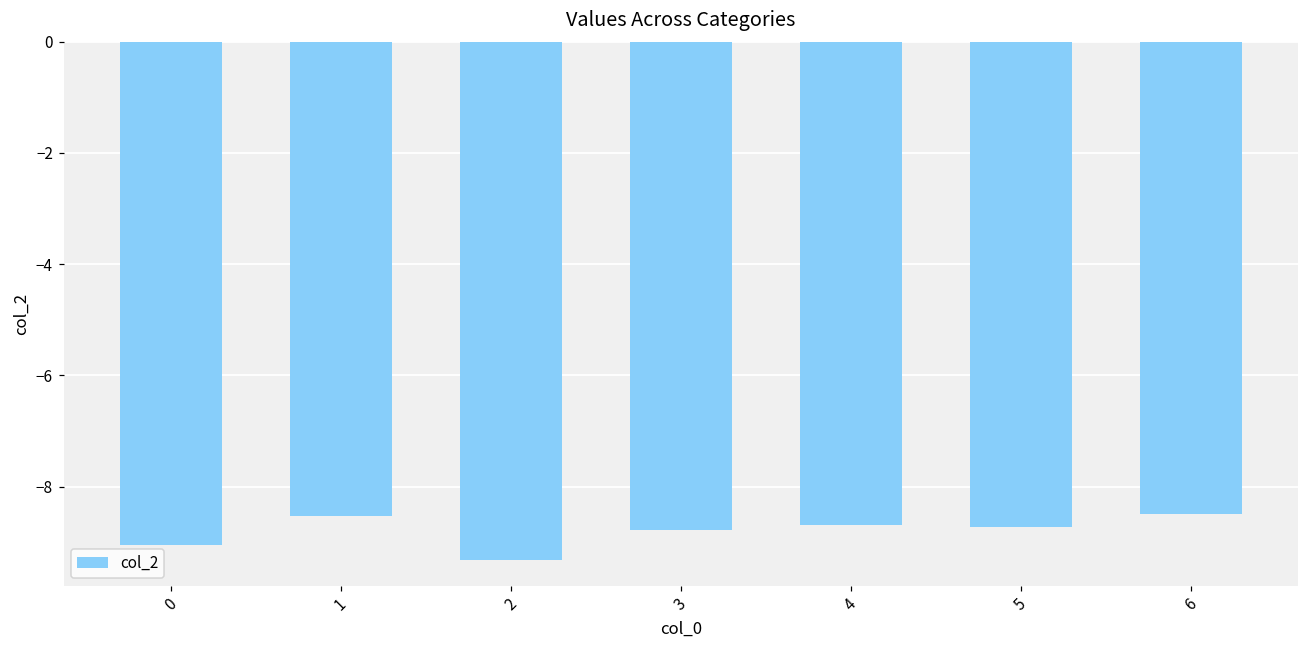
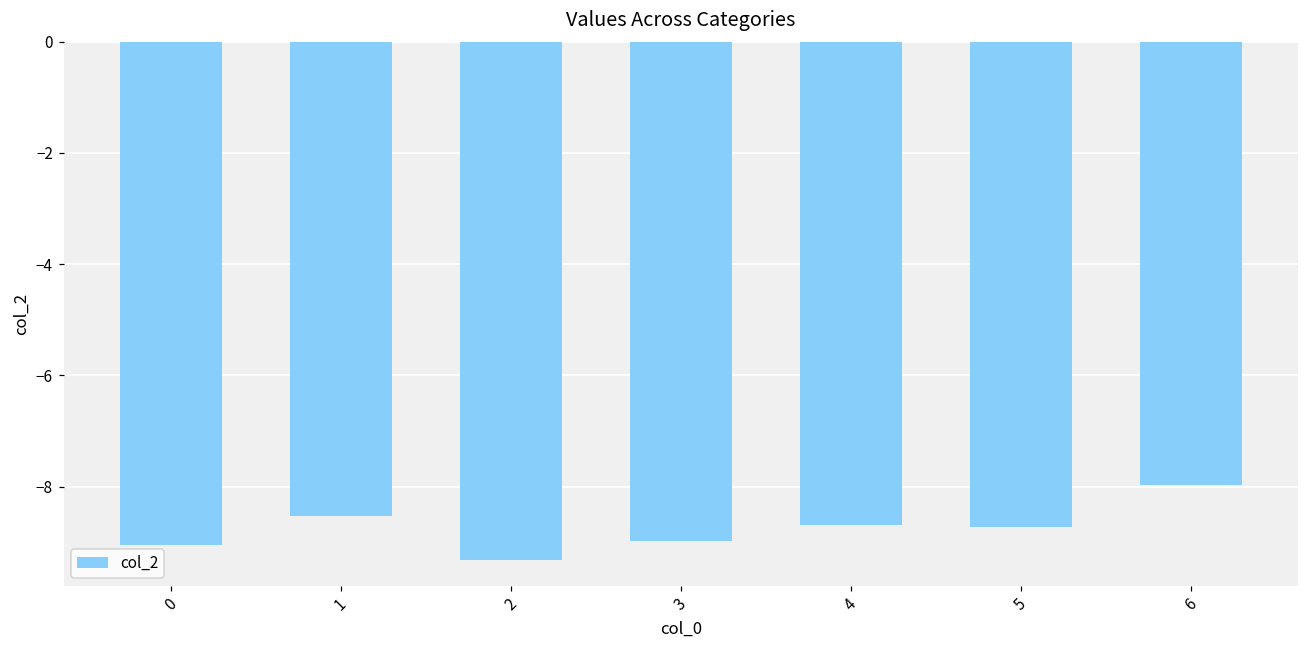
  {
    "0": -9.1,
    "1": -8.5,
    "2": -9.3,
-   "3": -8.8,
+   "3": -9.0,
    "4": -8.7,
    "5": -8.7,
-   "6": -8.5
+   "6": -8.0
  }
